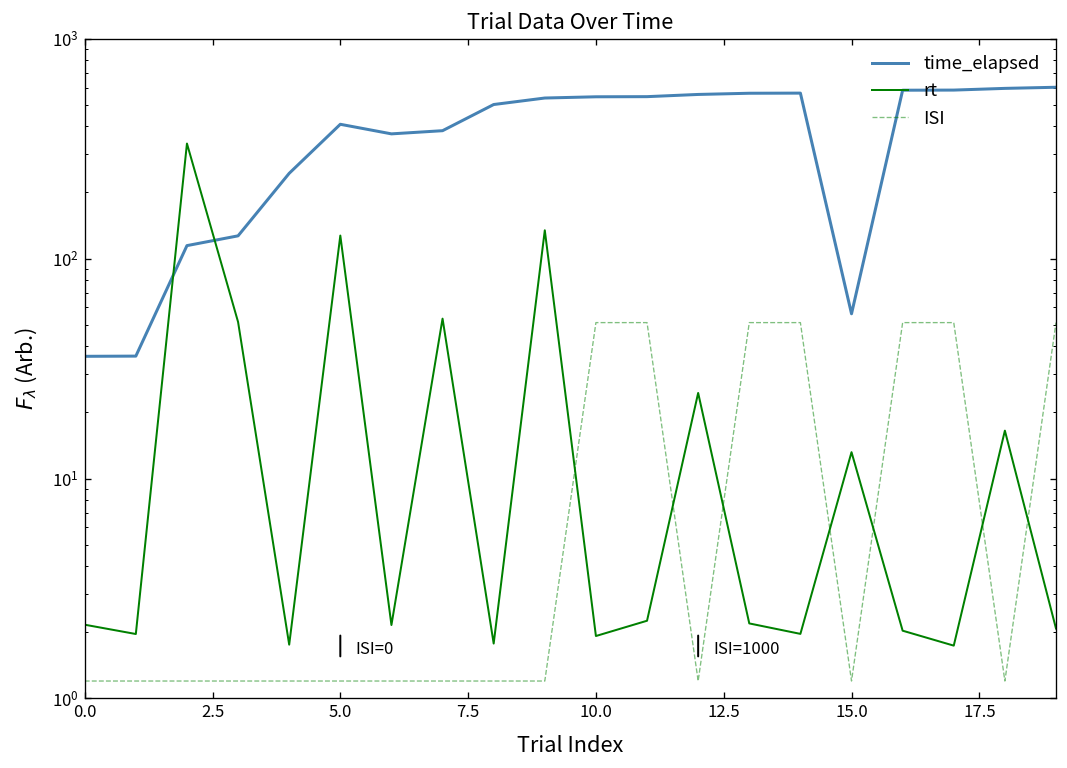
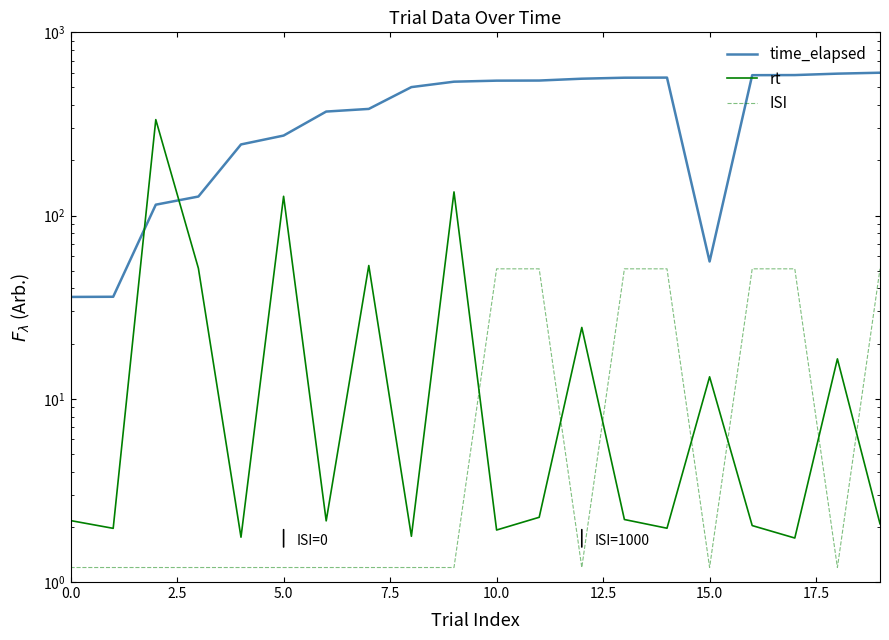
  {
    "time_elapsed": {
      "0.0": 36,
-     "5.0": 410,
+     "5.0": 270,
      "10.0": 540,
      "15.0": 56
    }
  }
